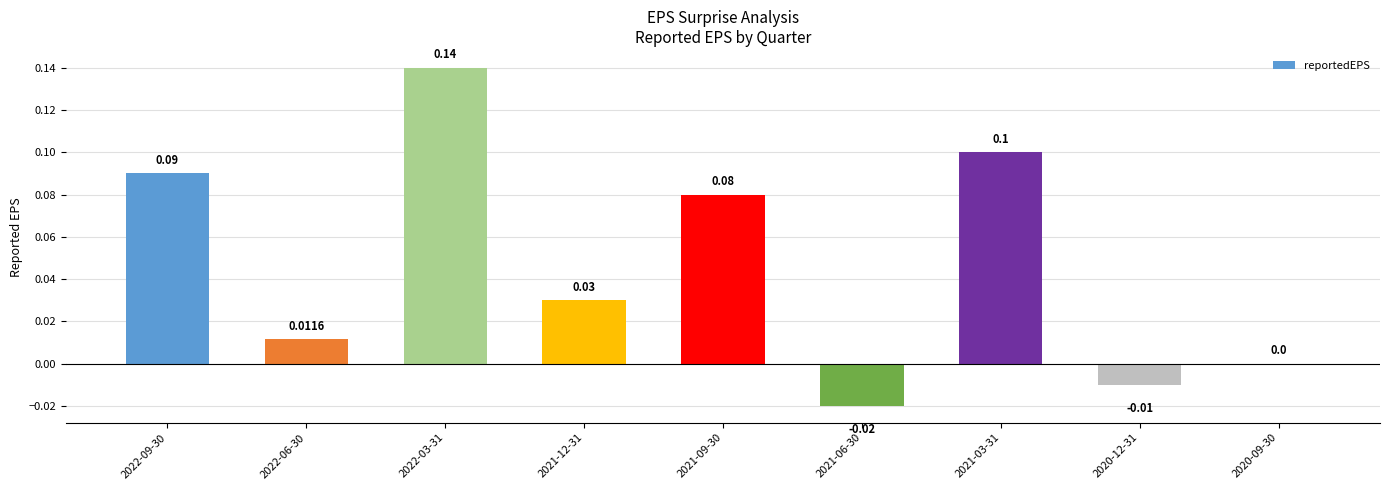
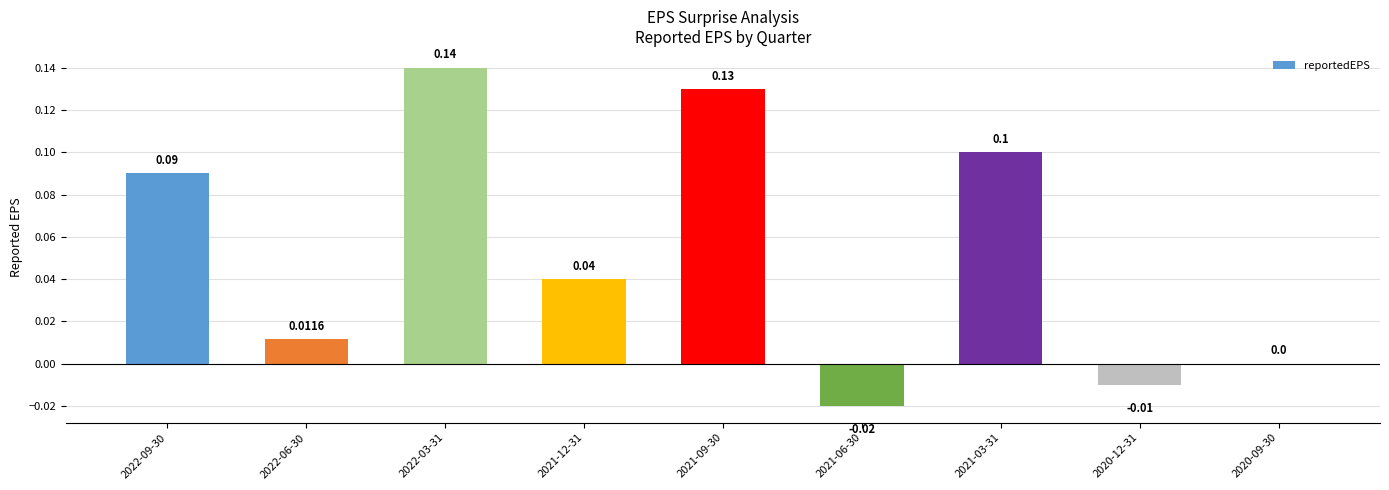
  {
    "2022-09-30": 0.09,
    "2022-06-30": 0.0116,
    "2022-03-31": 0.14,
-   "2021-12-31": 0.03,
-   "2021-09-30": 0.08,
+   "2021-12-31": 0.04,
+   "2021-09-30": 0.13,
    "2021-06-30": -0.02,
    "2021-03-31": 0.1,
    "2020-12-31": -0.01,
    "2020-09-30": 0.0
  }
